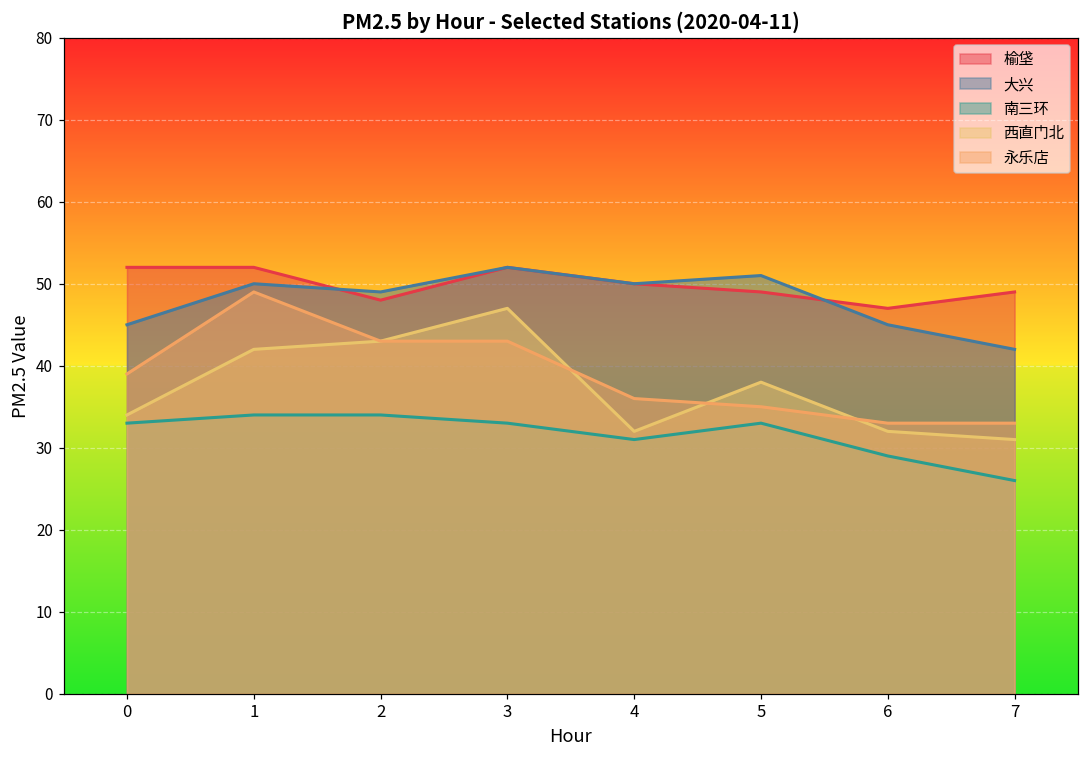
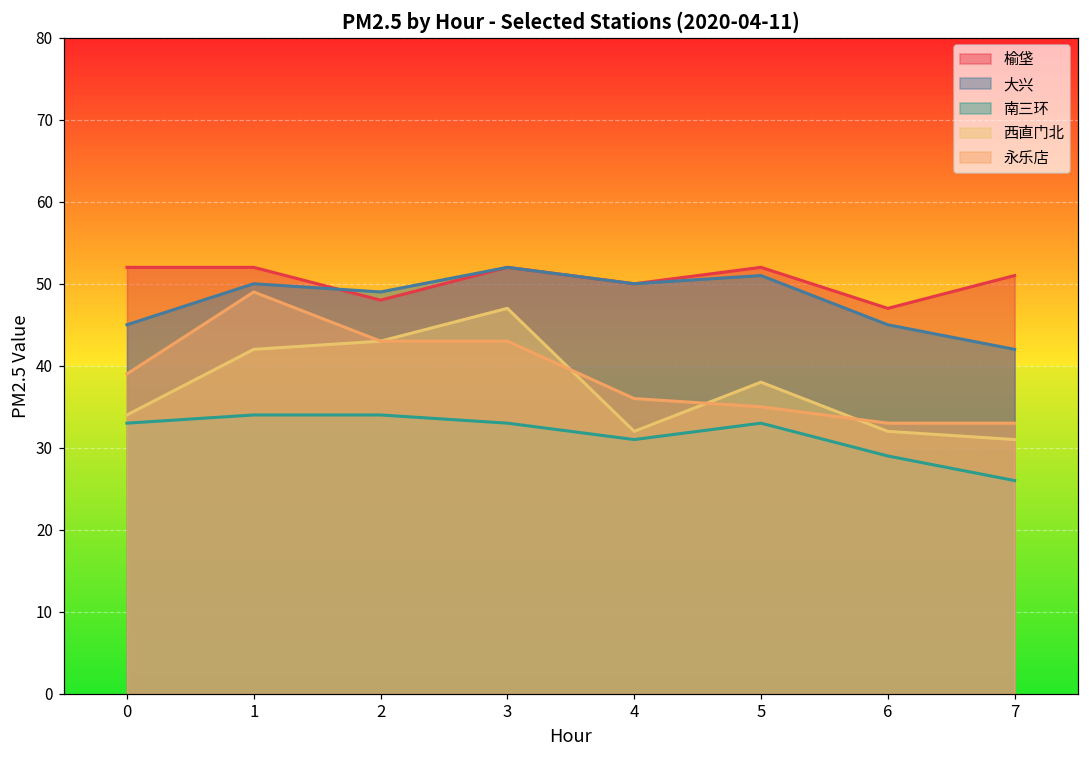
  {
    "榆垡": {
      "0": 52,
      "1": 52,
      "2": 48,
-     "5": 49,
+     "5": 52,
      "6": 47,
-     "7": 49
+     "7": 51
    }
  }
